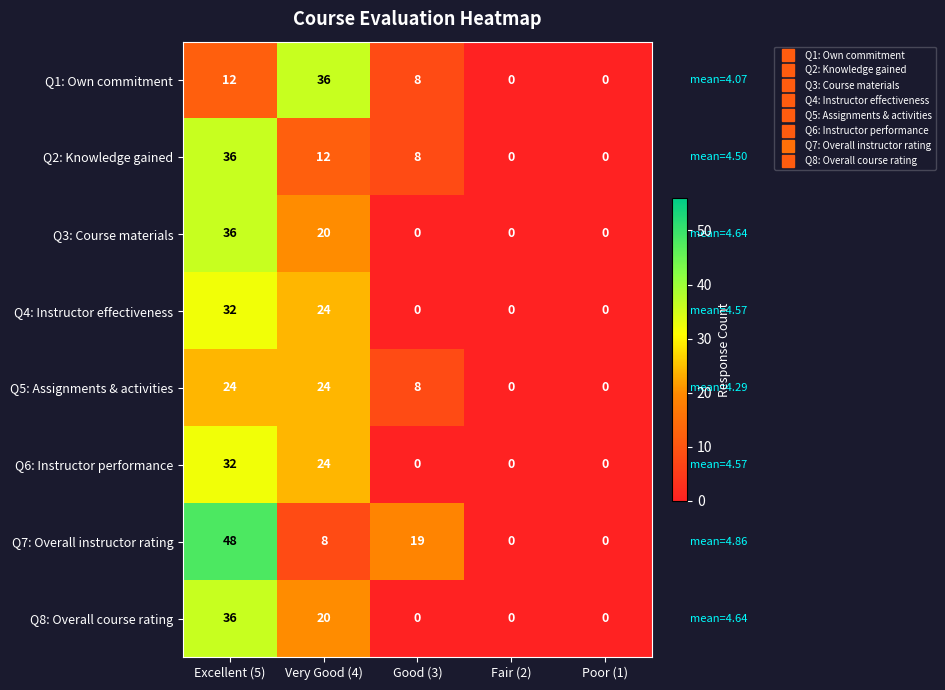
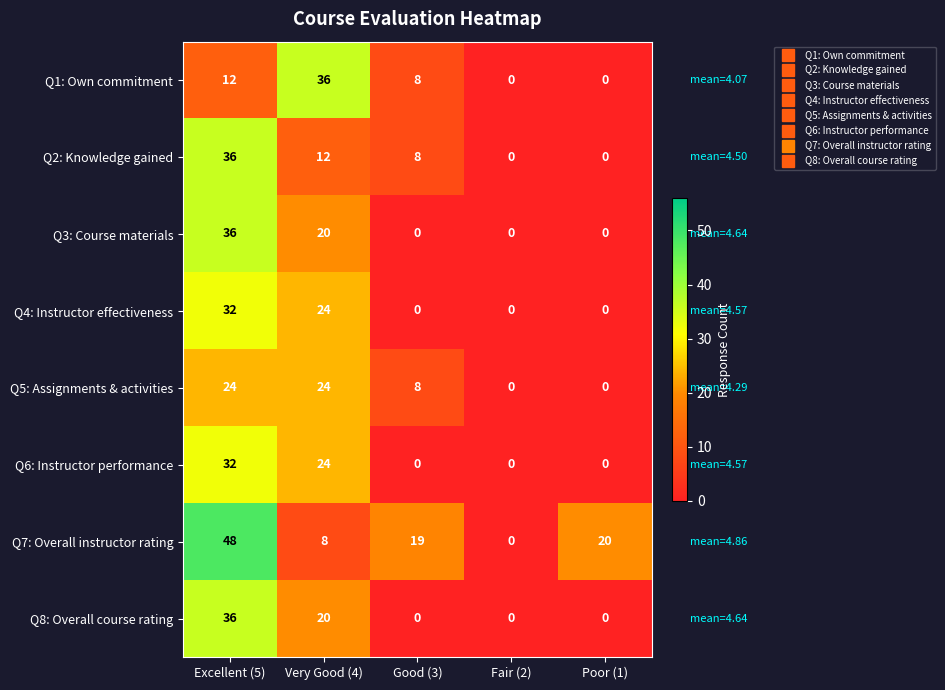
  {
    "Q1: Own commitment": {
      "Excellent (5)": 12,
      "Very Good (4)": 36,
      "Good (3)": 8,
      "Fair (2)": 0,
      "Poor (1)": 0
    },
    "Q2: Knowledge gained": {
      "Excellent (5)": 36,
      "Very Good (4)": 12,
      "Good (3)": 8,
      "Fair (2)": 0,
      "Poor (1)": 0
    },
    "Q3: Course materials": {
      "Excellent (5)": 36,
      "Very Good (4)": 20,
      "Good (3)": 0,
      "Fair (2)": 0,
      "Poor (1)": 0
    },
    "Q4: Instructor effectiveness": {
      "Excellent (5)": 32,
      "Very Good (4)": 24,
      "Good (3)": 0,
      "Fair (2)": 0,
      "Poor (1)": 0
    },
    "Q5: Assignments & activities": {
      "Excellent (5)": 24,
      "Very Good (4)": 24,
      "Good (3)": 8,
      "Fair (2)": 0,
      "Poor (1)": 0
    },
    "Q6: Instructor performance": {
      "Excellent (5)": 32,
      "Very Good (4)": 24,
      "Good (3)": 0,
      "Fair (2)": 0,
      "Poor (1)": 0
    },
    "Q7: Overall instructor rating": {
      "Excellent (5)": 48,
      "Very Good (4)": 8,
      "Good (3)": 19,
      "Fair (2)": 0,
-     "Poor (1)": 0
+     "Poor (1)": 20
    },
    "Q8: Overall course rating": {
      "Excellent (5)": 36,
      "Very Good (4)": 20,
      "Good (3)": 0,
      "Fair (2)": 0,
      "Poor (1)": 0
    }
  }
